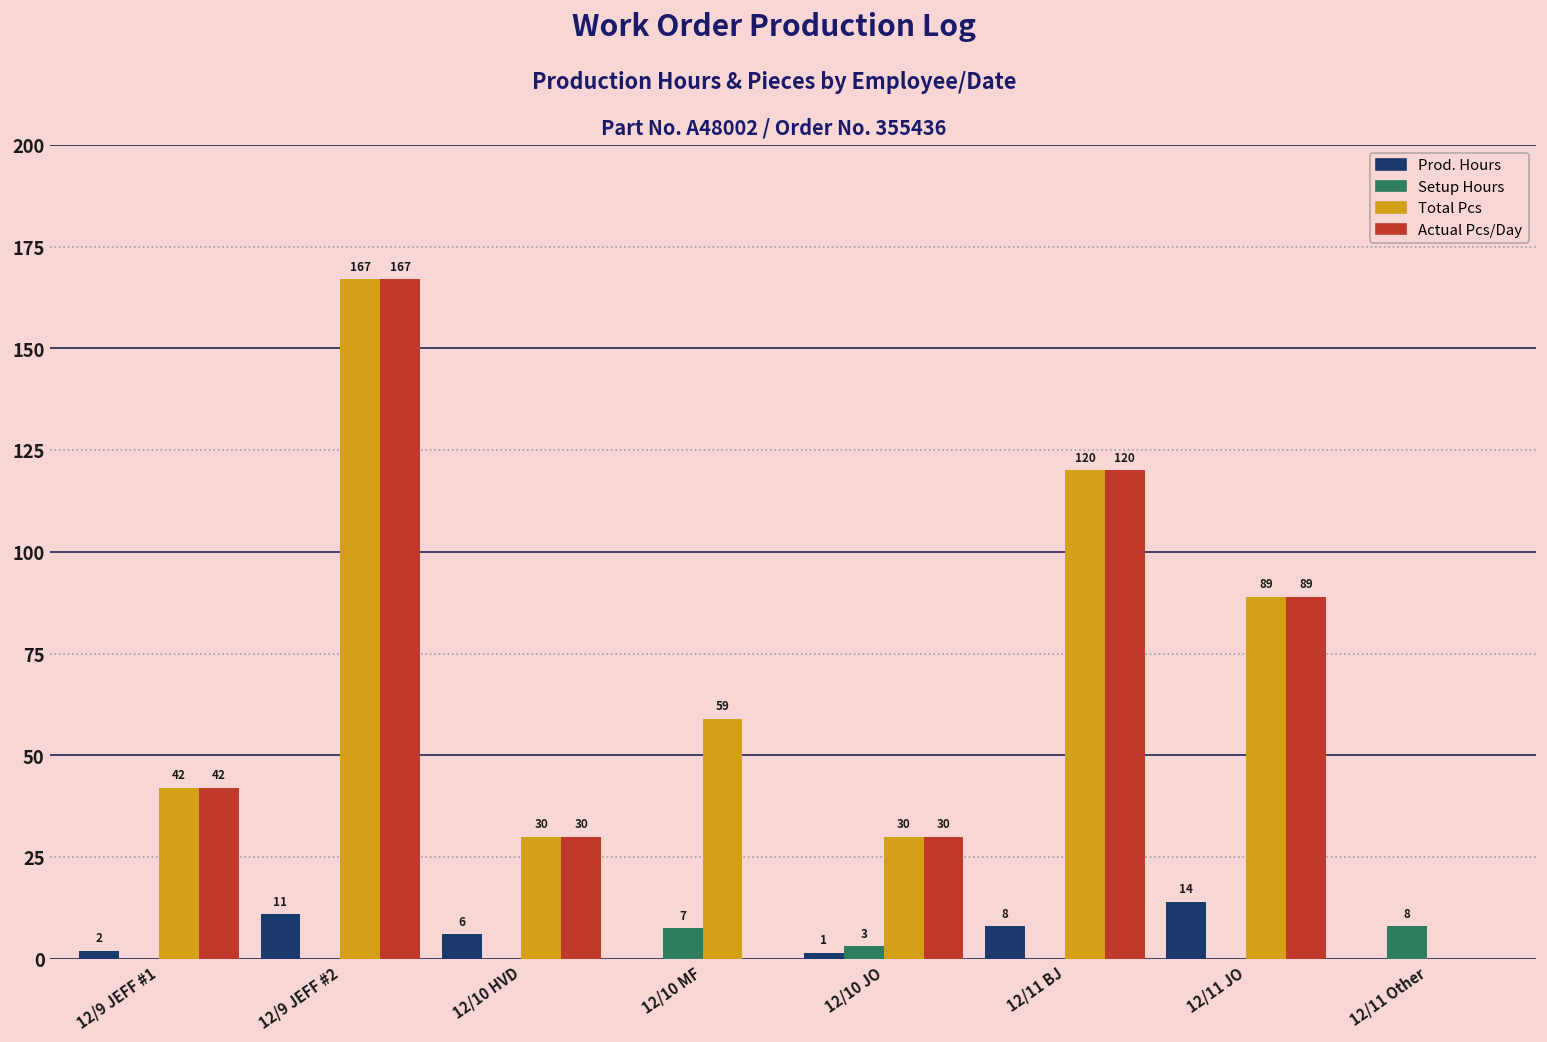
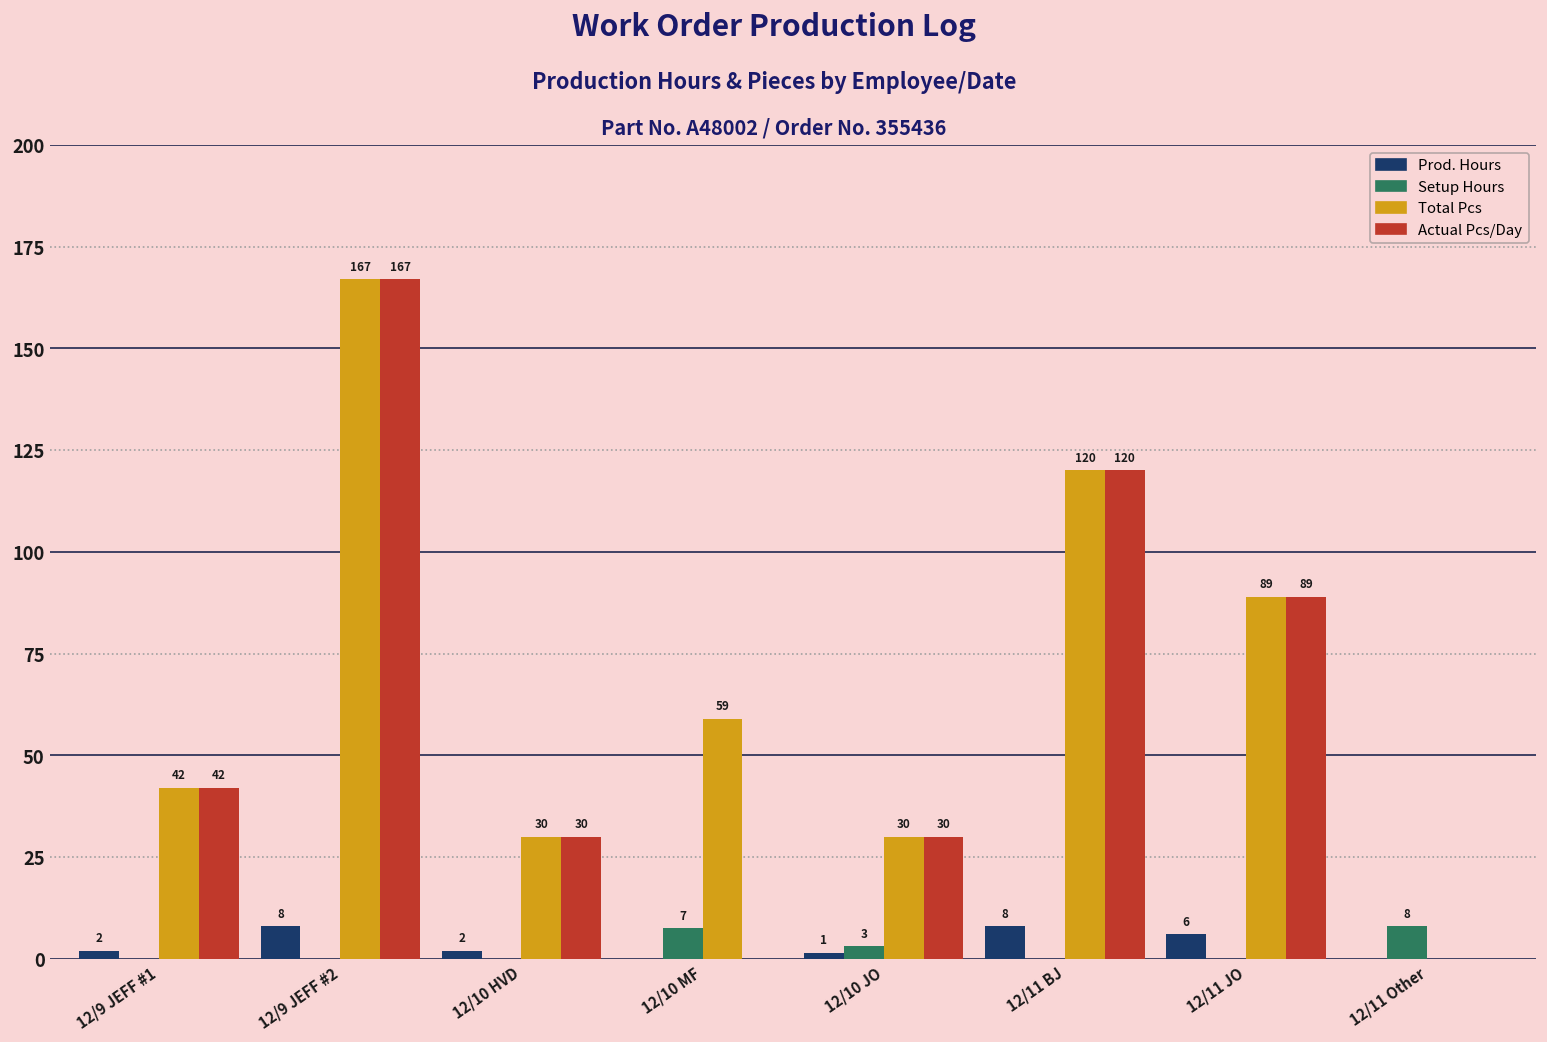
  {
    "Prod. Hours": {
      "12/9 JEFF #1": 2,
-     "12/9 JEFF #2": 11,
-     "12/10 HVD": 6,
+     "12/9 JEFF #2": 8,
+     "12/10 HVD": 2,
      "12/10 JO": 1,
      "12/11 BJ": 8,
-     "12/11 JO": 14
+     "12/11 JO": 6
    },
    "Setup Hours": {
      "12/10 MF": 7,
      "12/10 JO": 3,
      "12/11 Other": 8
    },
    "Total Pcs": {
      "12/9 JEFF #1": 42,
      "12/9 JEFF #2": 167,
      "12/10 HVD": 30,
      "12/10 MF": 59,
      "12/10 JO": 30,
      "12/11 BJ": 120,
      "12/11 JO": 89
    },
    "Actual Pcs/Day": {
      "12/9 JEFF #1": 42,
      "12/9 JEFF #2": 167,
      "12/10 HVD": 30,
      "12/10 JO": 30,
      "12/11 BJ": 120,
      "12/11 JO": 89
    }
  }
